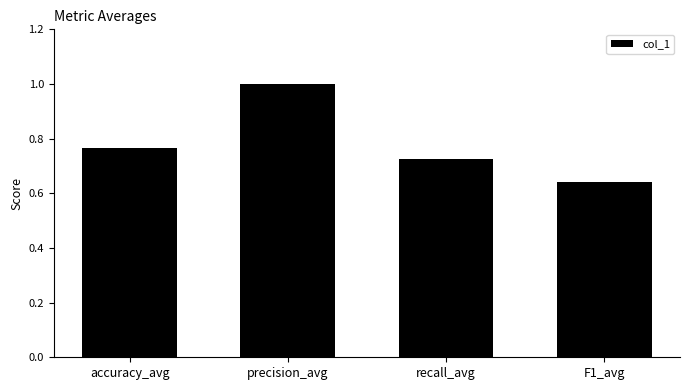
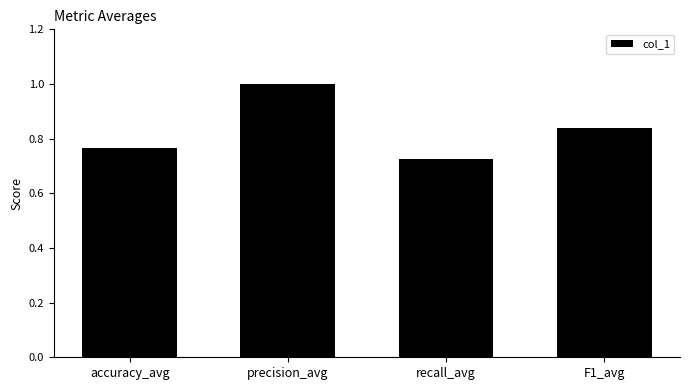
  {
    "accuracy_avg": 0.77,
    "precision_avg": 1.00,
    "recall_avg": 0.72,
-   "F1_avg": 0.64
+   "F1_avg": 0.84
  }
